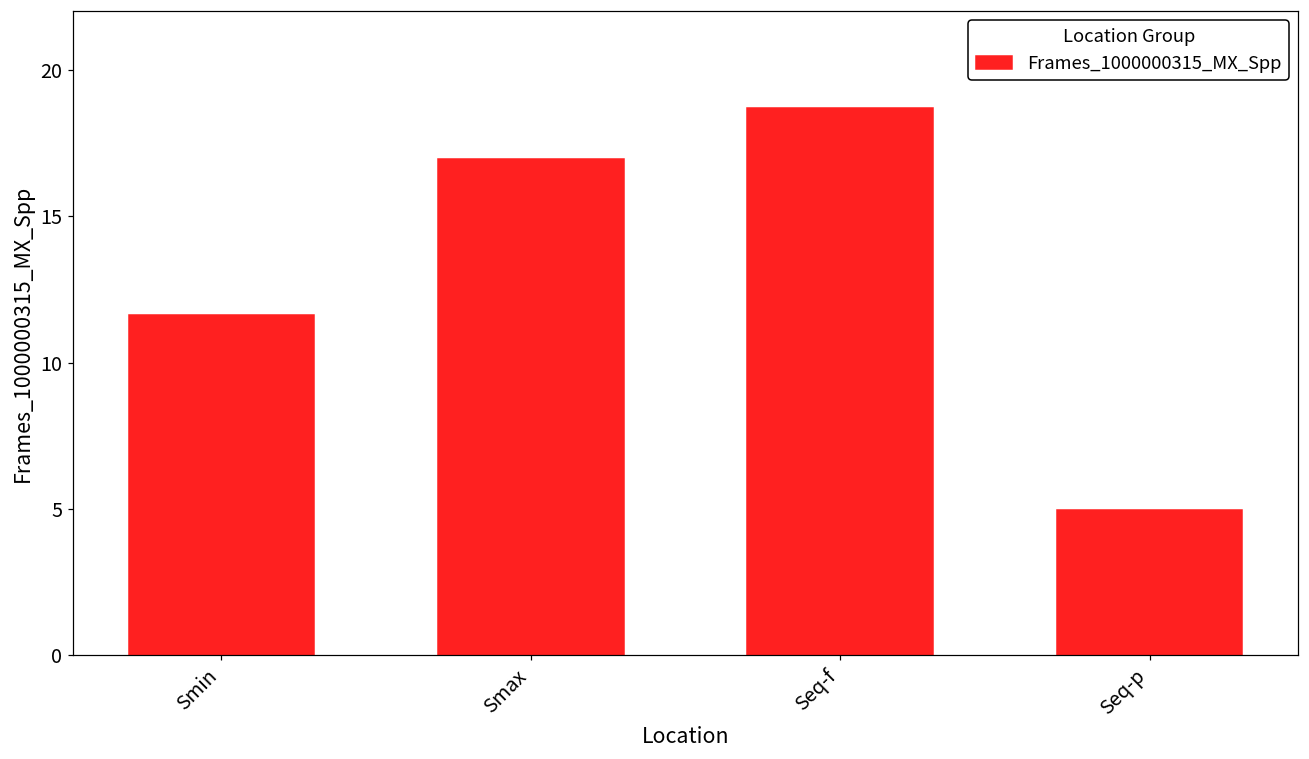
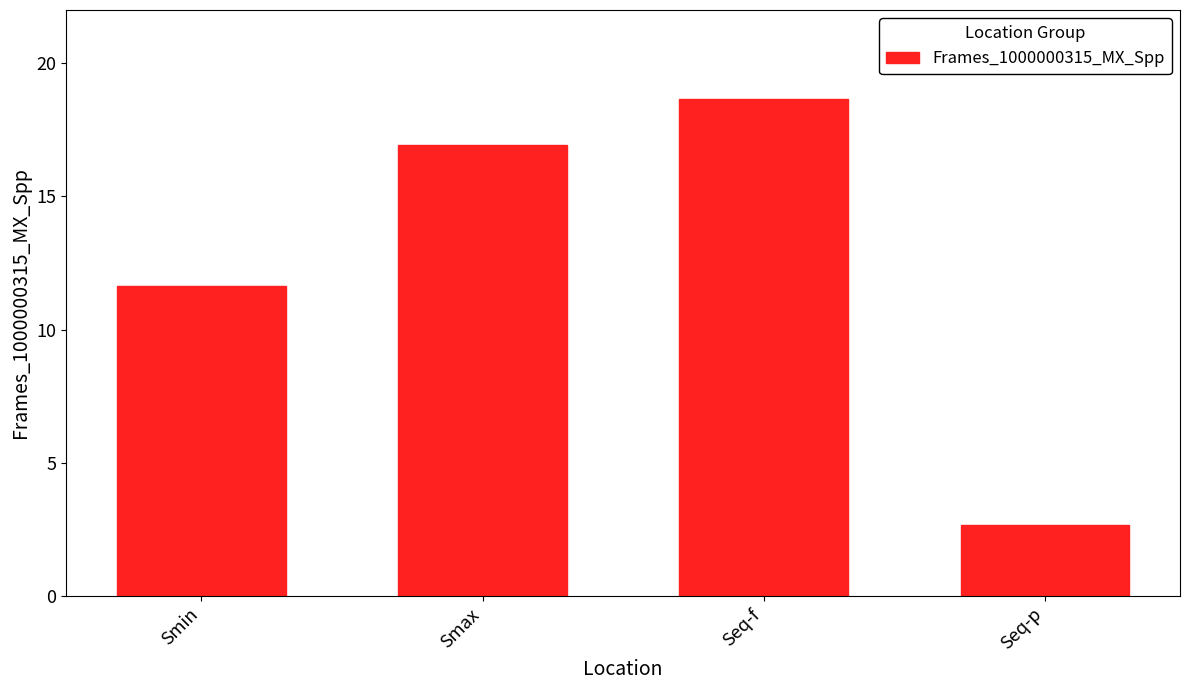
  {
    "Smin": 11.6,
    "Smax": 16.9,
    "Seq-f": 18.7,
-   "Seq-p": 5.0
+   "Seq-p": 2.7
  }
